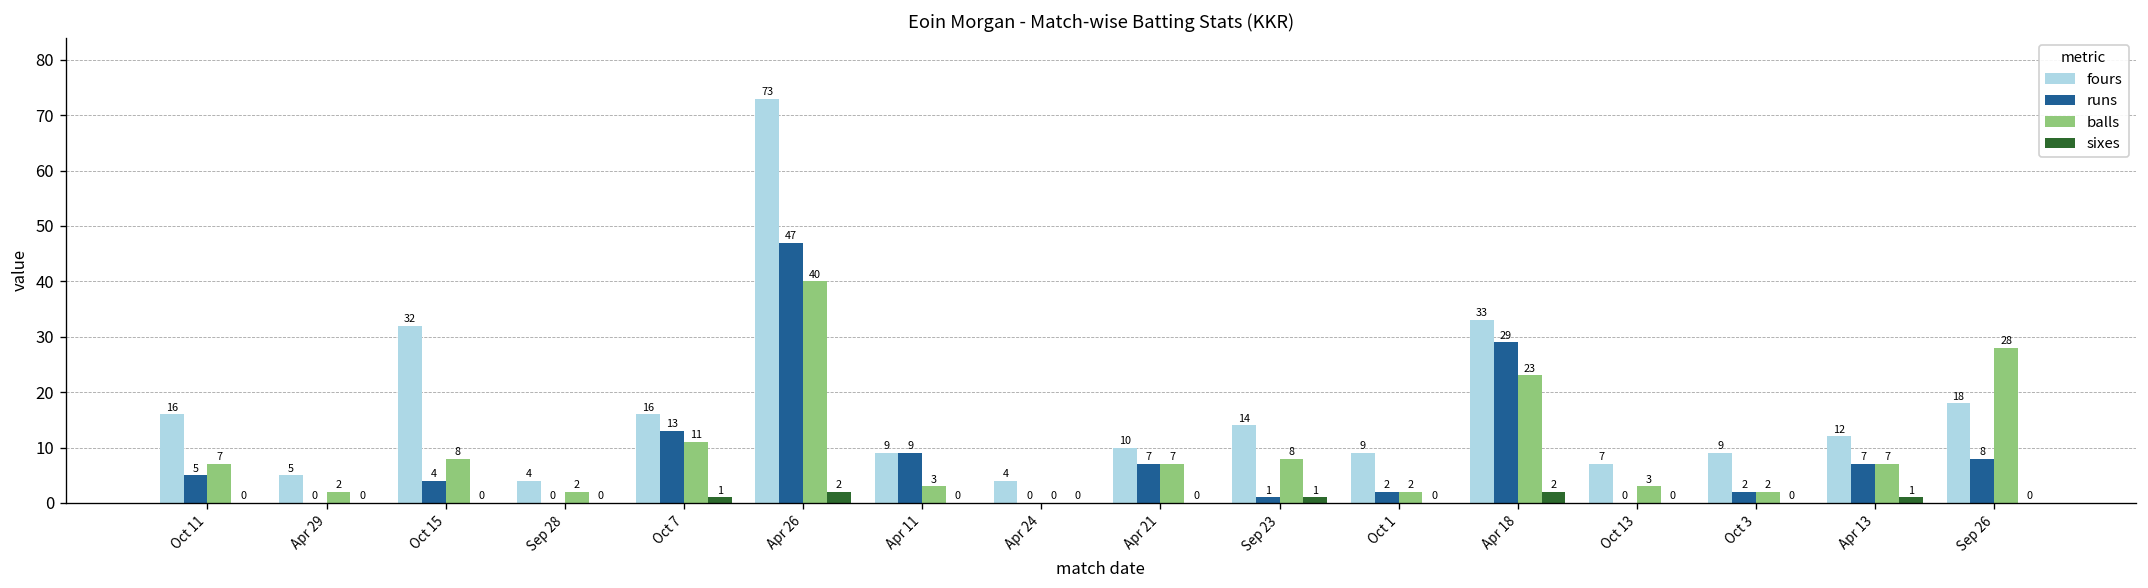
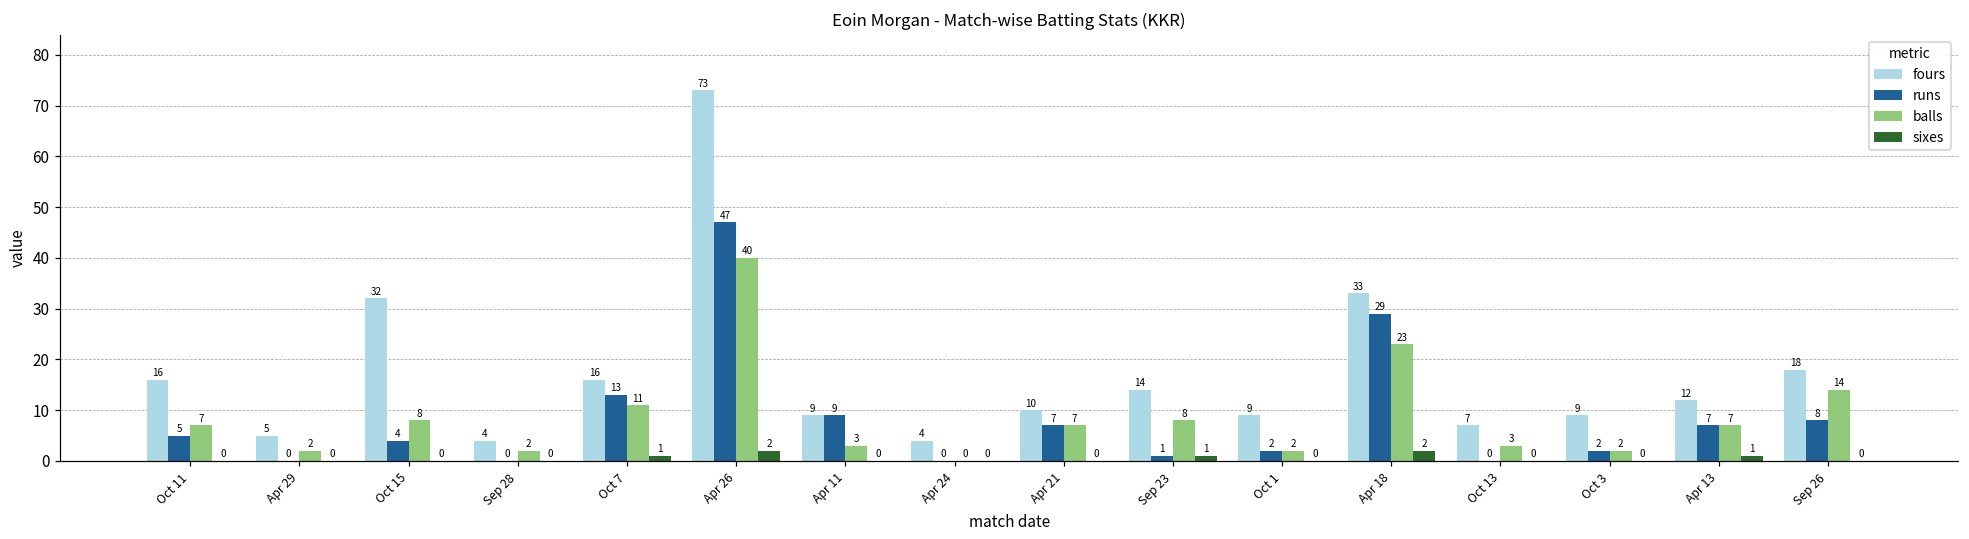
  {
    "fours": {
      "Oct 11": 16,
      "Apr 29": 5,
      "Oct 15": 32,
      "Sep 28": 4,
      "Oct 7": 16,
      "Apr 26": 73,
      "Apr 11": 9,
      "Apr 24": 4,
      "Apr 21": 10,
      "Sep 23": 14,
      "Oct 1": 9,
      "Apr 18": 33,
      "Oct 13": 7,
      "Oct 3": 9,
      "Apr 13": 12,
      "Sep 26": 18
    },
    "runs": {
      "Oct 11": 5,
      "Apr 29": 0,
      "Oct 15": 4,
      "Sep 28": 0,
      "Oct 7": 13,
      "Apr 26": 47,
      "Apr 11": 9,
      "Apr 24": 0,
      "Apr 21": 7,
      "Sep 23": 1,
      "Oct 1": 2,
      "Apr 18": 29,
      "Oct 13": 0,
      "Oct 3": 2,
      "Apr 13": 7,
      "Sep 26": 8
    },
    "balls": {
      "Oct 11": 7,
      "Apr 29": 2,
      "Oct 15": 8,
      "Sep 28": 2,
      "Oct 7": 11,
      "Apr 26": 40,
      "Apr 11": 3,
      "Apr 24": 0,
      "Apr 21": 7,
      "Sep 23": 8,
      "Oct 1": 2,
      "Apr 18": 23,
      "Oct 13": 3,
      "Oct 3": 2,
      "Apr 13": 7,
-     "Sep 26": 28
+     "Sep 26": 14
    },
    "sixes": {
      "Oct 11": 0,
      "Apr 29": 0,
      "Oct 15": 0,
      "Sep 28": 0,
      "Oct 7": 1,
      "Apr 26": 2,
      "Apr 11": 0,
      "Apr 24": 0,
      "Apr 21": 0,
      "Sep 23": 1,
      "Oct 1": 0,
      "Apr 18": 2,
      "Oct 13": 0,
      "Oct 3": 0,
      "Apr 13": 1,
      "Sep 26": 0
    }
  }
